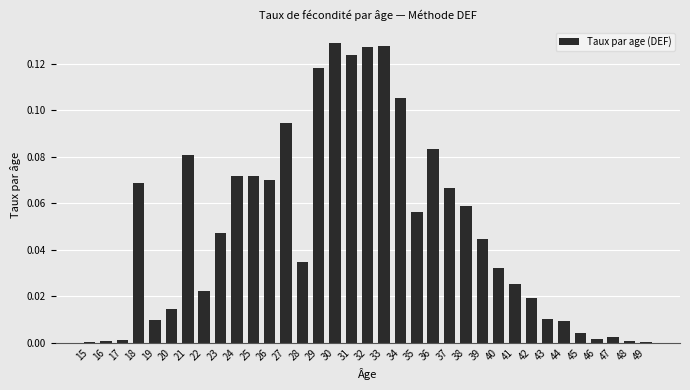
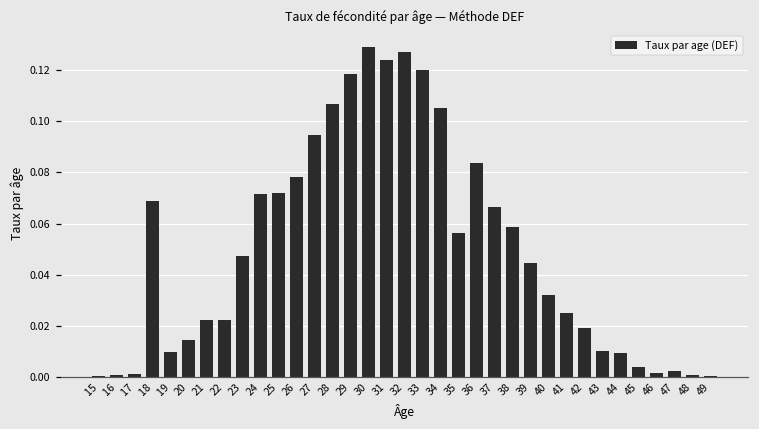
  {
    "17": 0.001,
    "18": 0.069,
    "19": 0.010,
    "20": 0.015,
-   "21": 0.081,
+   "21": 0.022,
    "22": 0.022,
    "23": 0.047,
    "24": 0.072,
    "25": 0.072,
-   "26": 0.070,
+   "26": 0.078,
    "27": 0.094,
-   "28": 0.035,
+   "28": 0.107,
    "29": 0.118,
    "30": 0.129,
    "31": 0.124,
    "32": 0.127,
-   "33": 0.128,
+   "33": 0.120,
    "34": 0.105,
    "35": 0.056,
    "36": 0.084,
    "37": 0.067,
    "38": 0.059,
    "39": 0.045,
    "40": 0.032,
    "41": 0.025,
    "42": 0.019,
    "43": 0.010,
    "44": 0.009,
    "45": 0.004,
    "46": 0.002,
    "47": 0.002
  }
